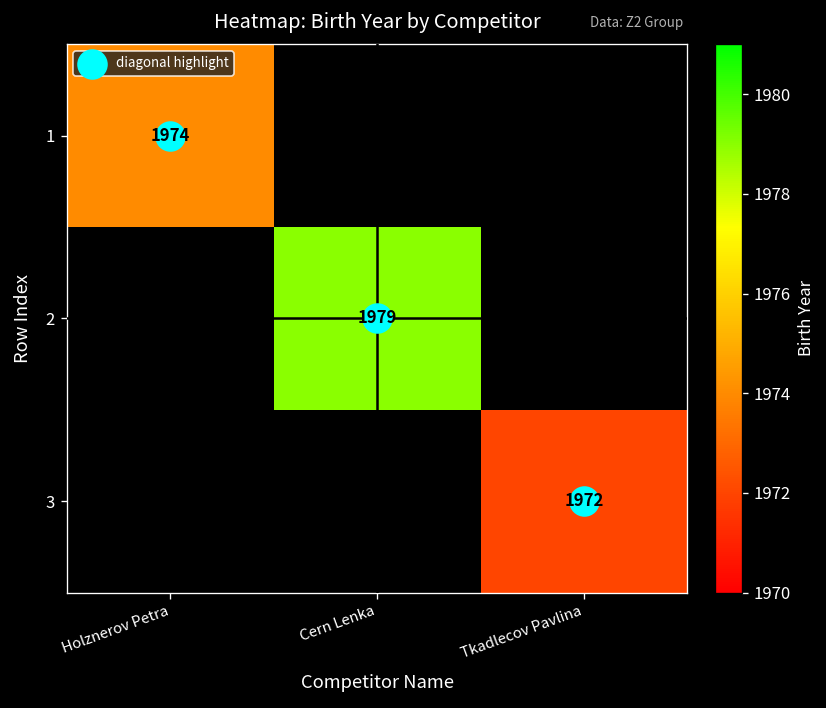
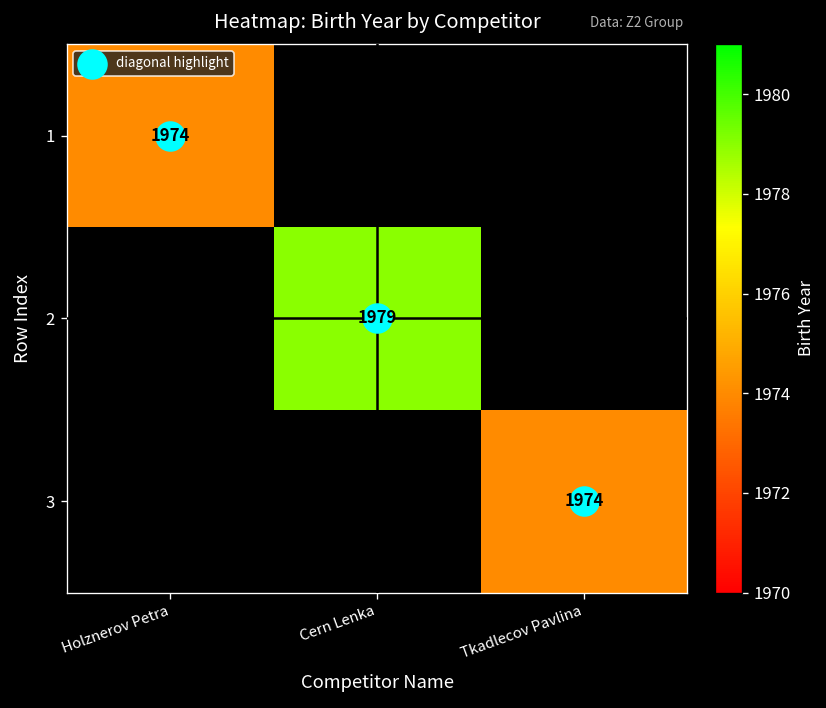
  {
    "3": {
-     "Tkadlecov Pavlina": 1972
+     "Tkadlecov Pavlina": 1974
    }
  }
